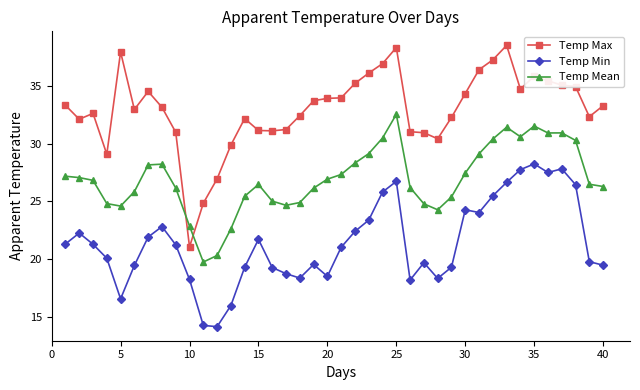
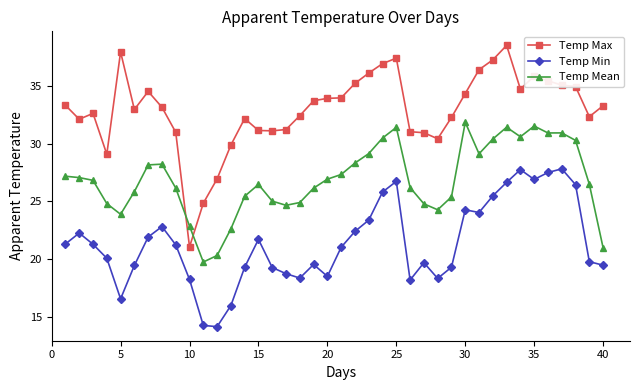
  {
    "Temp Max": {
      "5": 37.9,
      "10": 21.1,
      "15": 31.1,
      "20": 33.9,
-     "25": 38.3,
+     "25": 37.4,
      "30": 34.3,
      "40": 33.3
    },
    "Temp Min": {
      "5": 16.6,
      "10": 18.3,
      "15": 21.7,
      "20": 18.5,
      "25": 26.7,
      "30": 24.3,
-     "35": 28.2,
+     "35": 26.9,
      "40": 19.5
    },
    "Temp Mean": {
-     "5": 24.6,
+     "5": 23.9,
      "10": 22.9,
      "15": 26.5,
      "20": 26.9,
-     "25": 32.5,
-     "30": 27.4,
+     "25": 31.4,
+     "30": 31.8,
      "35": 31.5,
-     "40": 26.3
+     "40": 21.0
    }
  }
